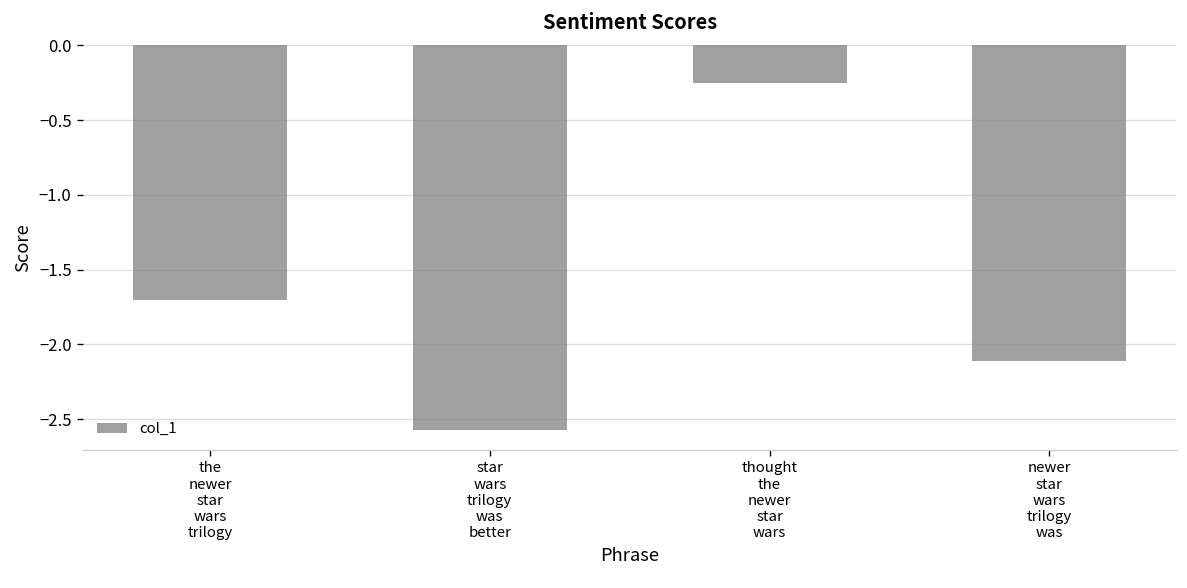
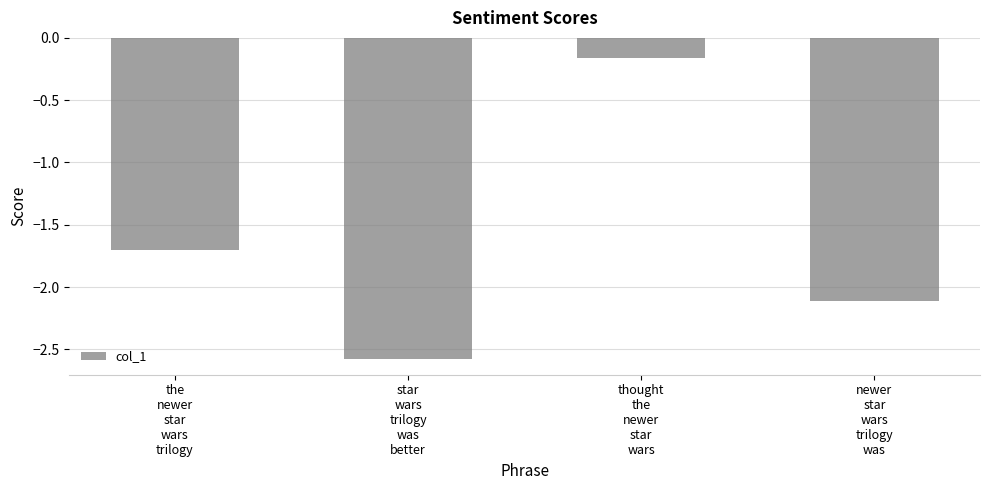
  {
    "the newer star wars trilogy": -1.71,
    "star wars trilogy was better": -2.58,
-   "thought the newer star wars": -0.25,
+   "thought the newer star wars": -0.16,
    "newer star wars trilogy was": -2.11
  }
